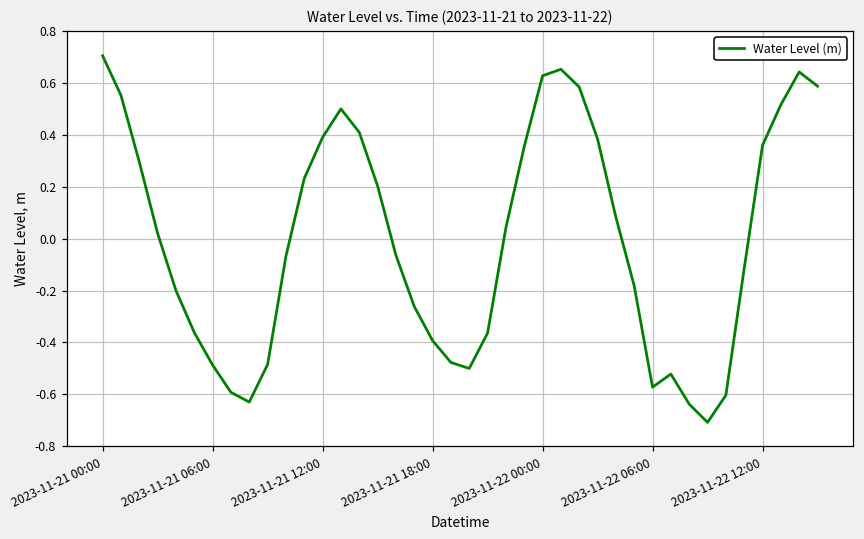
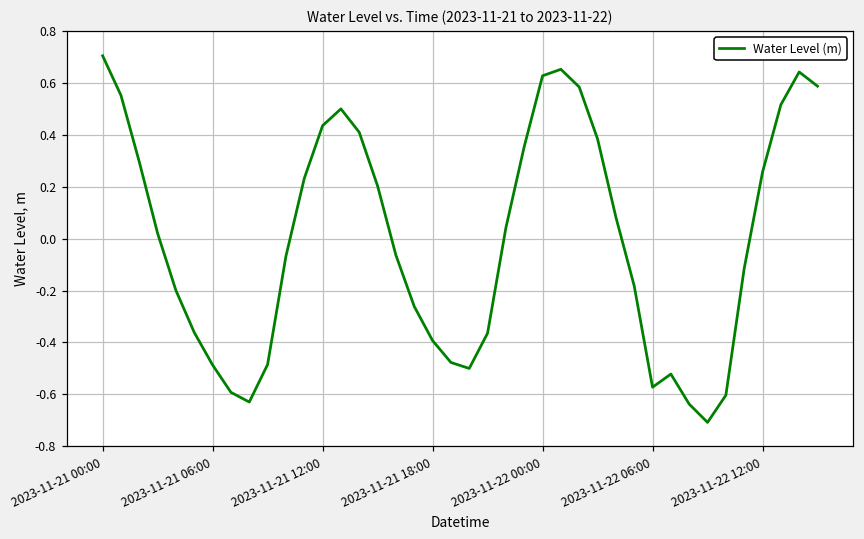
  {
    "2023-11-21 00:00": 0.71,
    "2023-11-21 06:00": -0.49,
-   "2023-11-21 12:00": 0.39,
+   "2023-11-21 12:00": 0.44,
    "2023-11-21 18:00": -0.39,
    "2023-11-22 00:00": 0.63,
    "2023-11-22 06:00": -0.57,
-   "2023-11-22 12:00": 0.36
+   "2023-11-22 12:00": 0.26
  }
